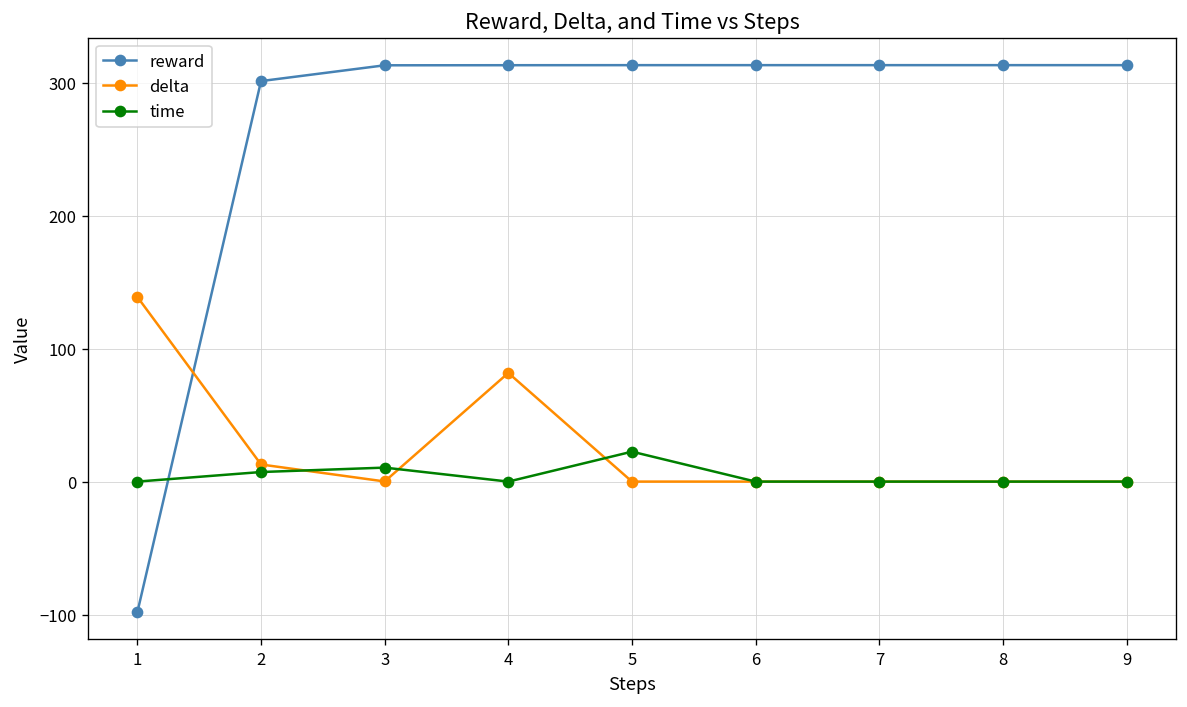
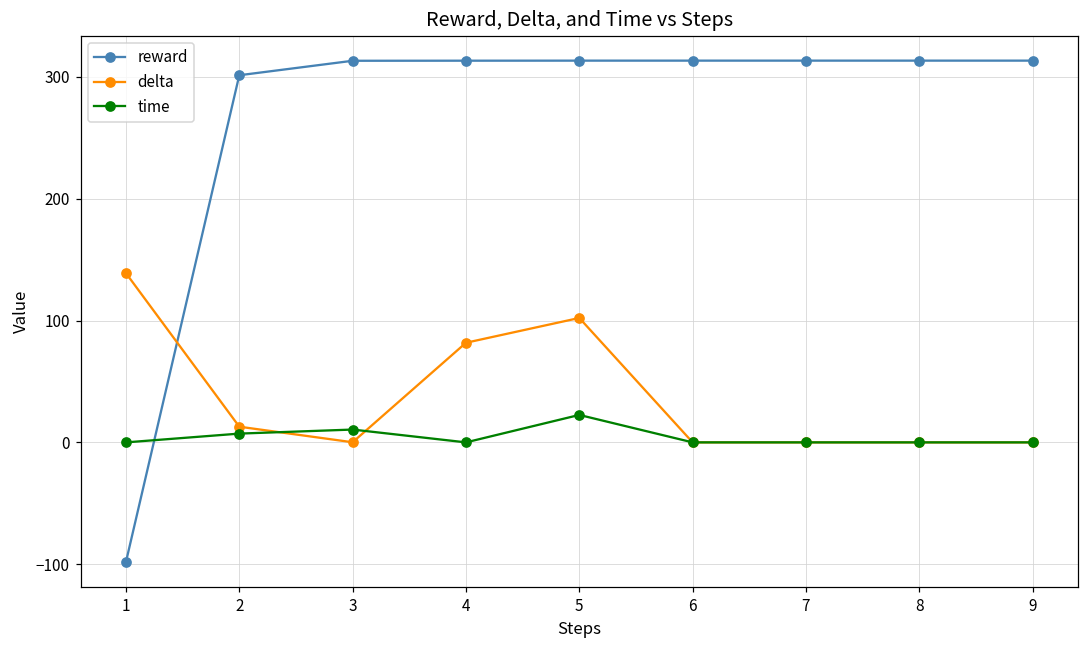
  {
    "reward": {
      "1": -98,
      "2": 301,
      "3": 313,
      "4": 313,
      "5": 313,
      "6": 313,
      "7": 313,
      "8": 313,
      "9": 313
    },
    "delta": {
      "1": 139,
      "2": 13,
      "3": 0,
      "4": 82,
-     "5": 0
+     "5": 102
    },
    "time": {
      "1": 0,
      "2": 7,
      "3": 11,
      "4": 0,
      "5": 23
    }
  }
